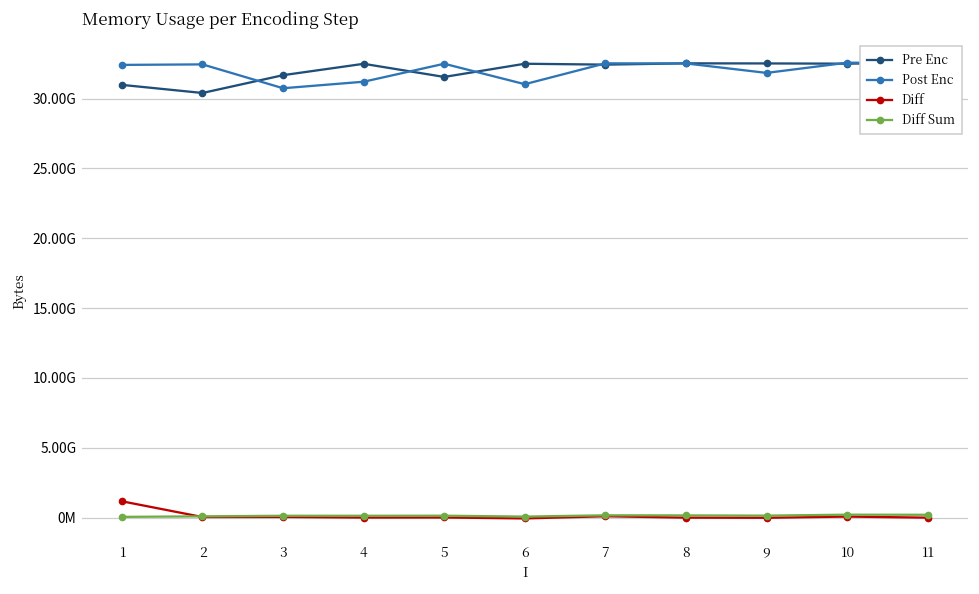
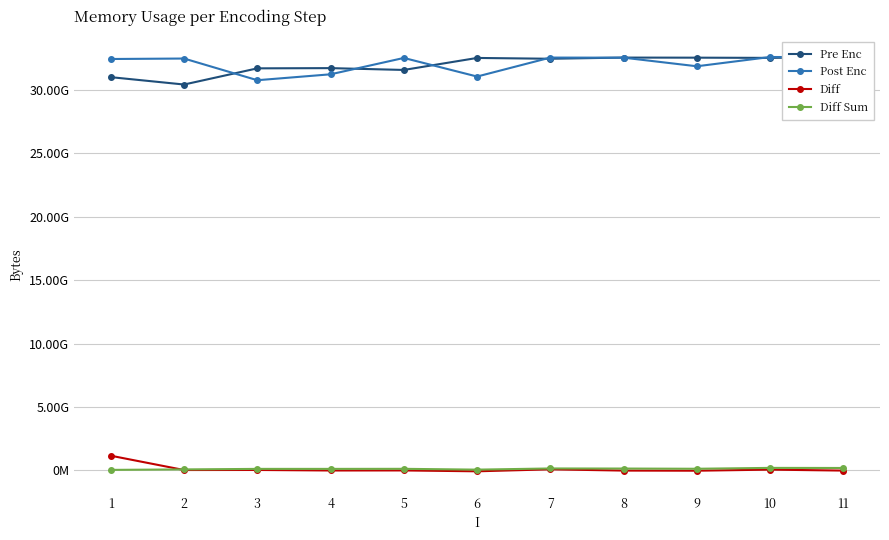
  {
    "Pre Enc": {
      "1": 31000000000,
      "2": 30400000000,
      "3": 31700000000,
-     "4": 32500000000,
+     "4": 31700000000,
      "5": 31600000000,
      "6": 32500000000,
      "9": 32500000000
    },
    "Post Enc": {
      "1": 32400000000,
      "2": 32500000000,
      "3": 30700000000,
      "4": 31200000000,
      "5": 32500000000,
      "6": 31000000000,
      "9": 31800000000
    },
    "Diff": {
      "1": 1200000000,
      "11": 0
    },
    "Diff Sum": {
      "1": 0,
      "11": 200000000
    }
  }
